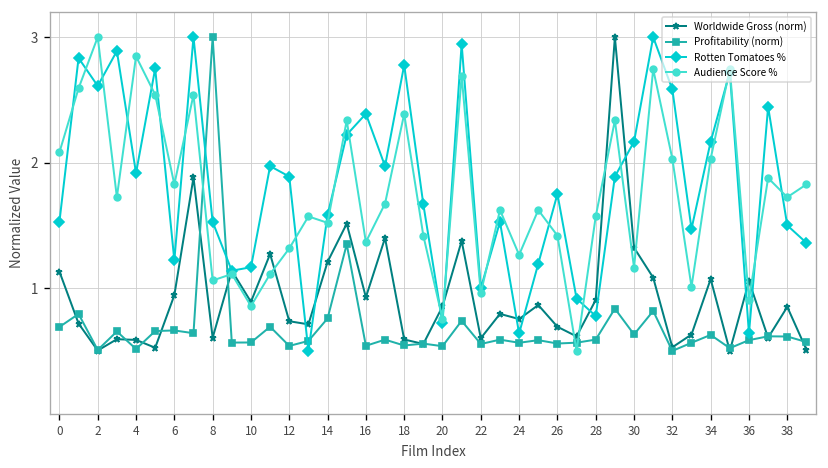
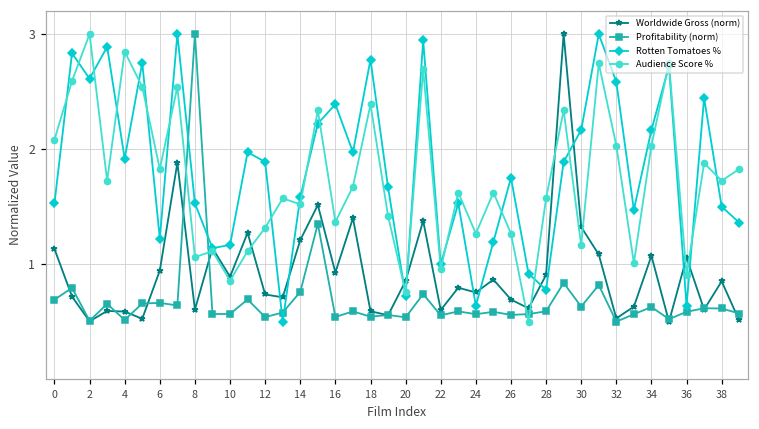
  {
    "Worldwide Gross (norm)": {
      "0": 1.13,
      "4": 0.59,
      "6": 0.94,
      "8": 0.60,
      "10": 0.89,
      "12": 0.74,
      "14": 1.21,
      "16": 0.93,
      "18": 0.59,
      "20": 0.85,
      "22": 0.60,
      "24": 0.75,
      "26": 0.69,
      "28": 0.91,
      "30": 1.32,
      "32": 0.53,
      "34": 1.07,
      "36": 1.06,
      "38": 0.85
    },
    "Audience Score %": {
      "0": 2.08,
      "2": 3.00,
      "4": 2.85,
      "6": 1.83,
      "8": 1.06,
      "10": 0.86,
      "12": 1.32,
      "14": 1.52,
      "16": 1.37,
      "18": 2.39,
      "20": 0.76,
      "22": 0.96,
      "24": 1.27,
-     "26": 1.42,
+     "26": 1.27,
      "28": 1.57,
      "30": 1.16,
      "32": 2.03,
      "34": 2.03,
      "36": 0.91,
      "38": 1.72
    }
  }
